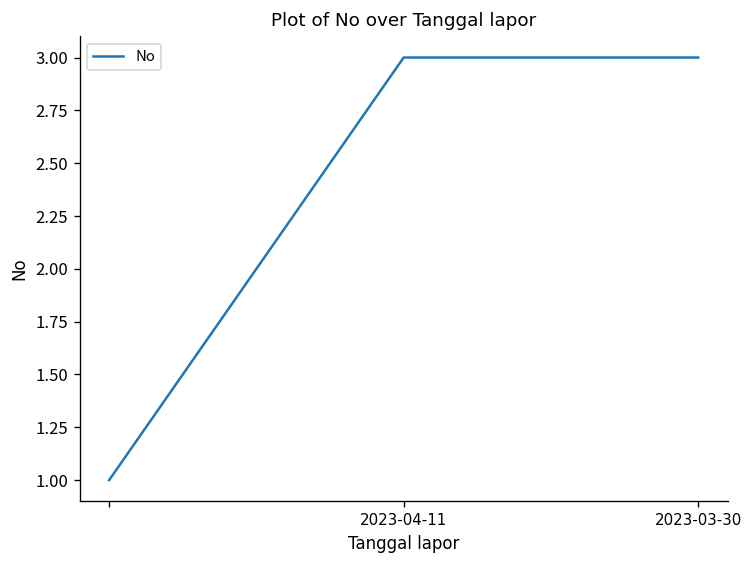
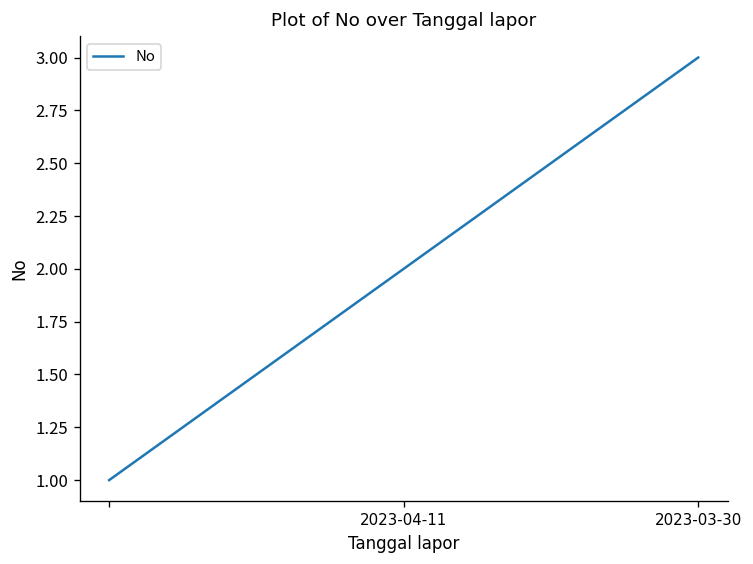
  {
-   "2023-04-11": 3,
+   "2023-04-11": 2,
    "2023-03-30": 3
  }
